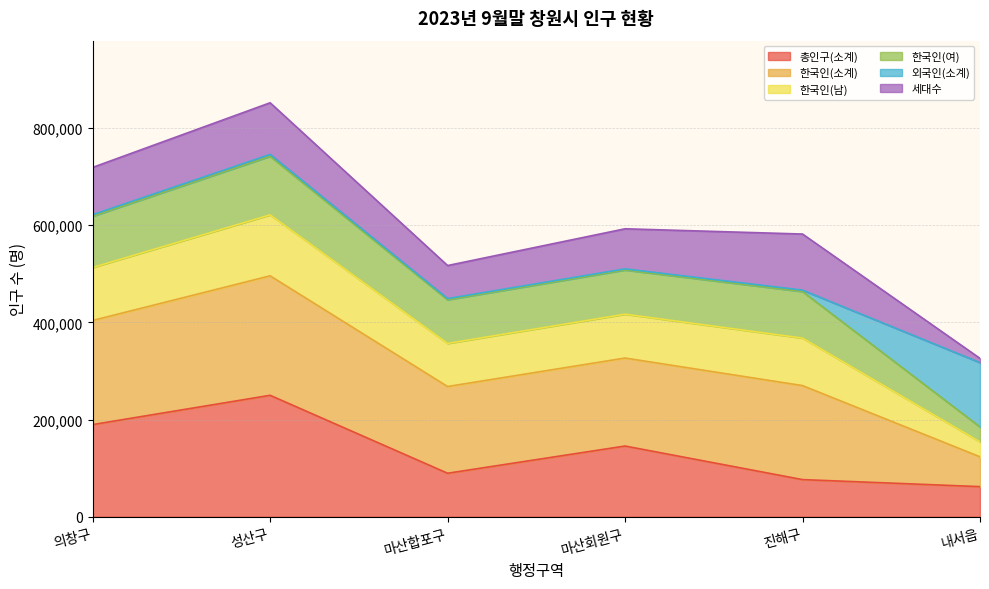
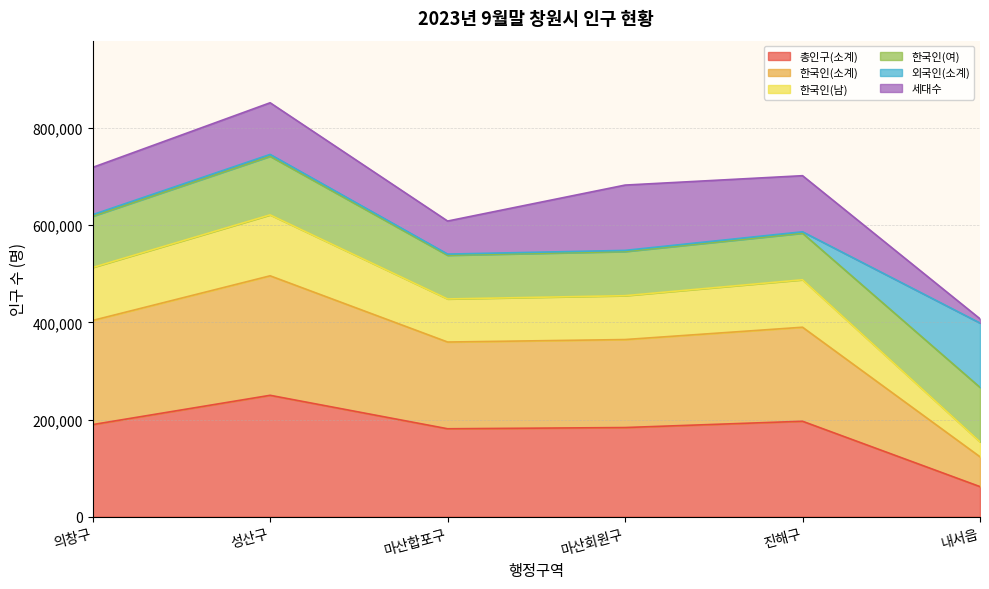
  {
    "총인구(소계)": {
      "의창구": "190,000",
      "성산구": "250,000",
-     "마산합포구": "90,000",
-     "마산회원구": "150,000",
-     "진해구": "80,000",
+     "마산합포구": "180,000",
+     "마산회원구": "180,000",
+     "진해구": "200,000",
      "내서읍": "60,000"
    },
    "한국인(여)": {
-     "내서읍": "30,000"
+     "내서읍": "110,000"
    },
    "외국인(소계)": {
      "내서읍": "130,000"
    },
    "세대수": {
      "의창구": "100,000",
      "성산구": "110,000",
      "마산합포구": "70,000",
-     "마산회원구": "80,000",
+     "마산회원구": "130,000",
      "진해구": "120,000",
      "내서읍": "10,000"
    }
  }
